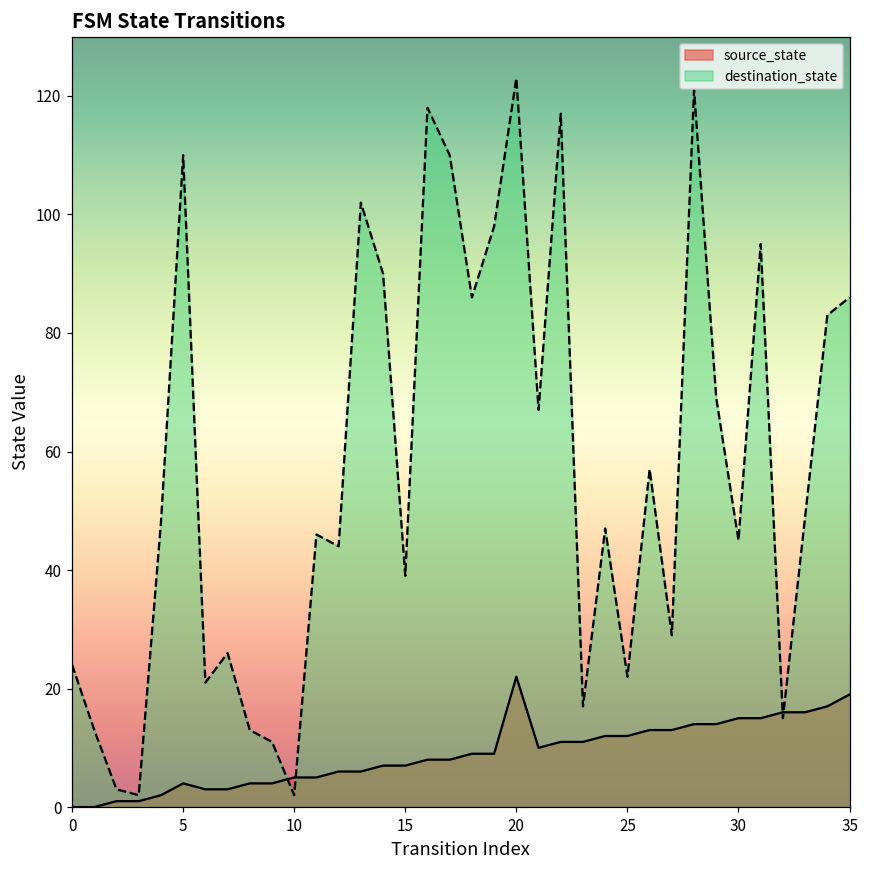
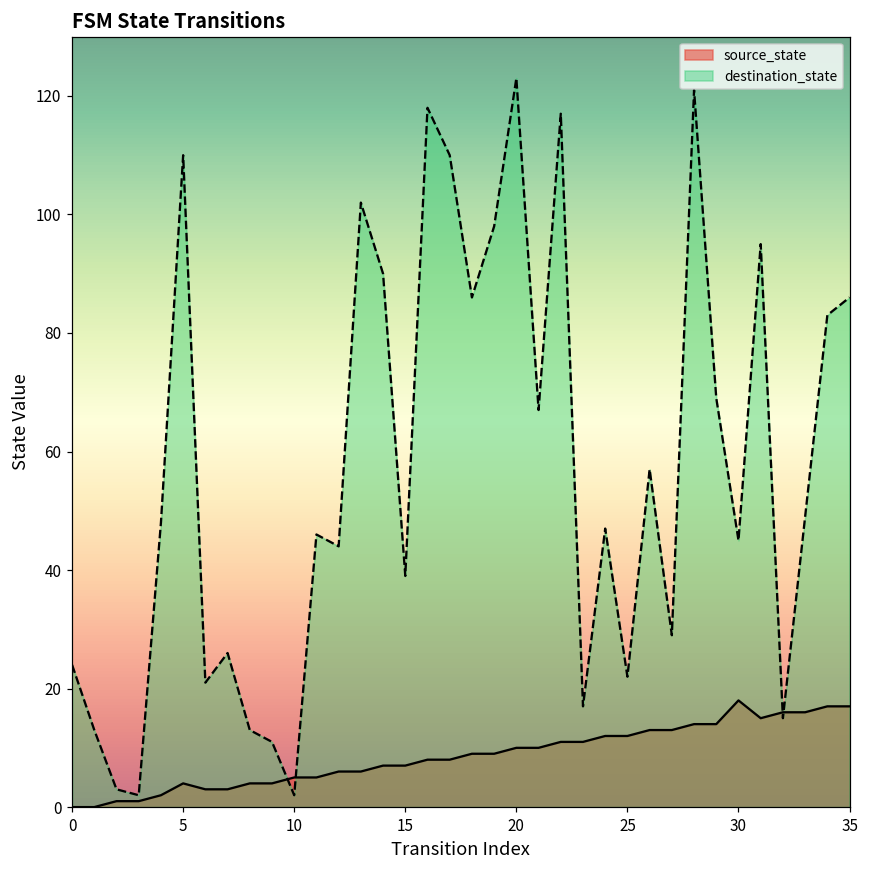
  {
    "source_state": {
      "0": 0,
      "5": 4,
      "10": 5,
      "15": 7,
-     "20": 22,
+     "20": 10,
      "25": 12,
-     "30": 15,
-     "35": 19
+     "30": 18,
+     "35": 17
    },
    "destination_state": {
      "0": 24,
      "5": 110,
      "10": 2,
      "15": 39,
      "20": 123,
      "25": 22,
      "30": 45,
      "35": 86
    }
  }
